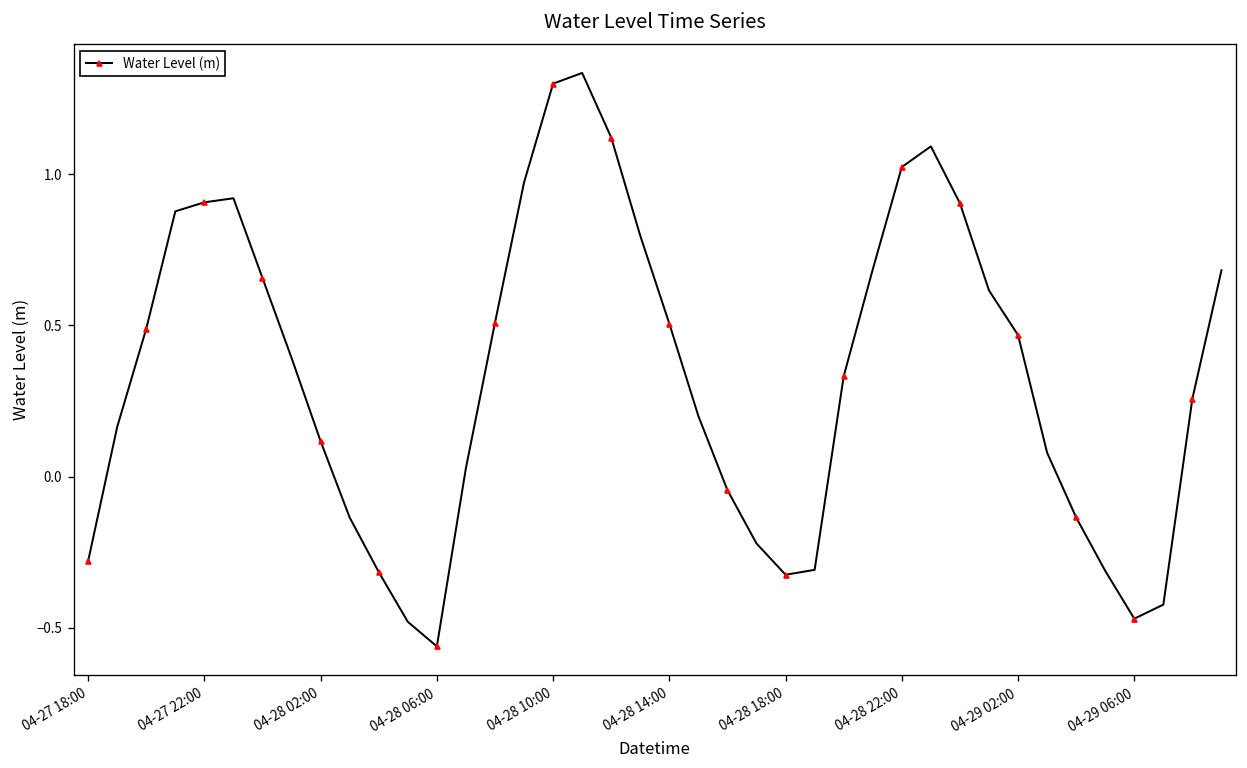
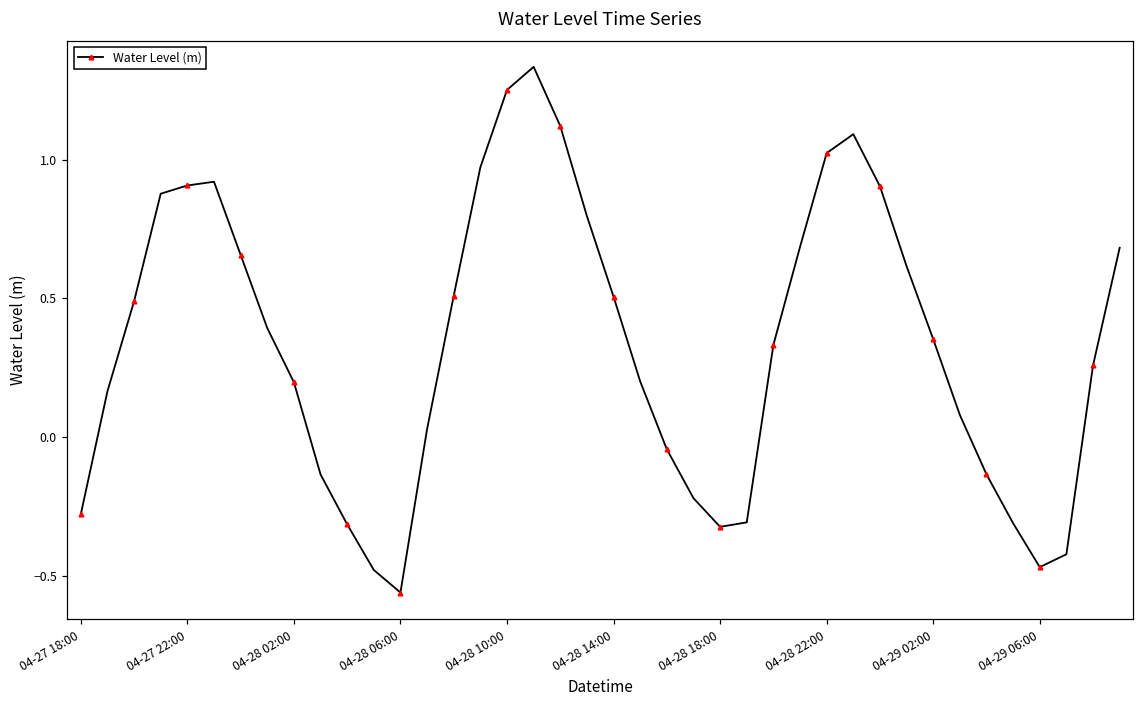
  {
    "04-27 18:00": -0.28,
    "04-27 22:00": 0.91,
-   "04-28 02:00": 0.12,
+   "04-28 02:00": 0.20,
    "04-28 06:00": -0.56,
-   "04-28 10:00": 1.30,
+   "04-28 10:00": 1.25,
    "04-28 14:00": 0.51,
    "04-28 18:00": -0.32,
    "04-28 22:00": 1.02,
-   "04-29 02:00": 0.47,
+   "04-29 02:00": 0.35,
    "04-29 06:00": -0.47
  }
